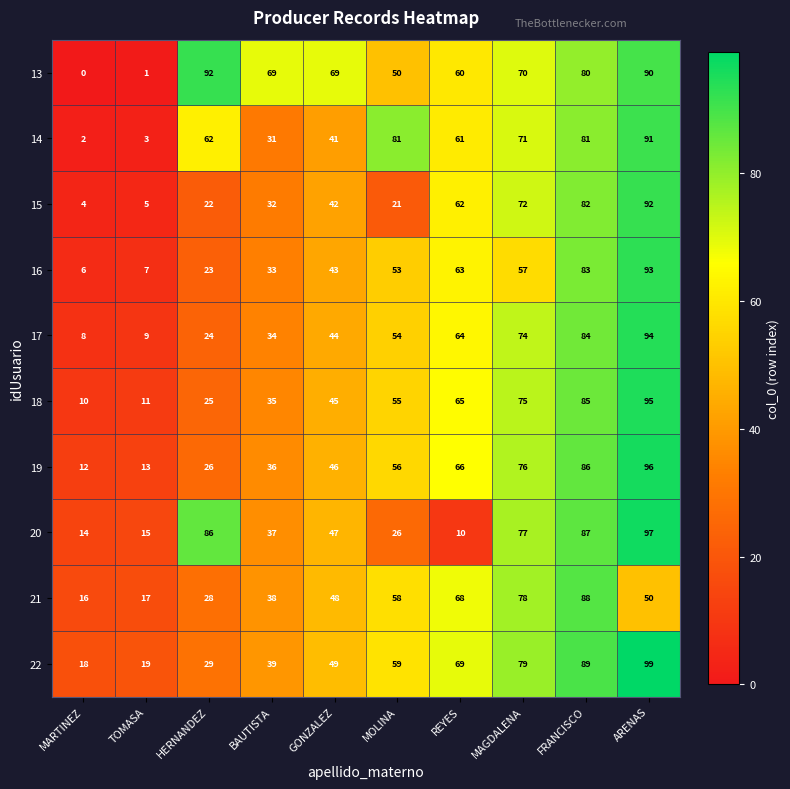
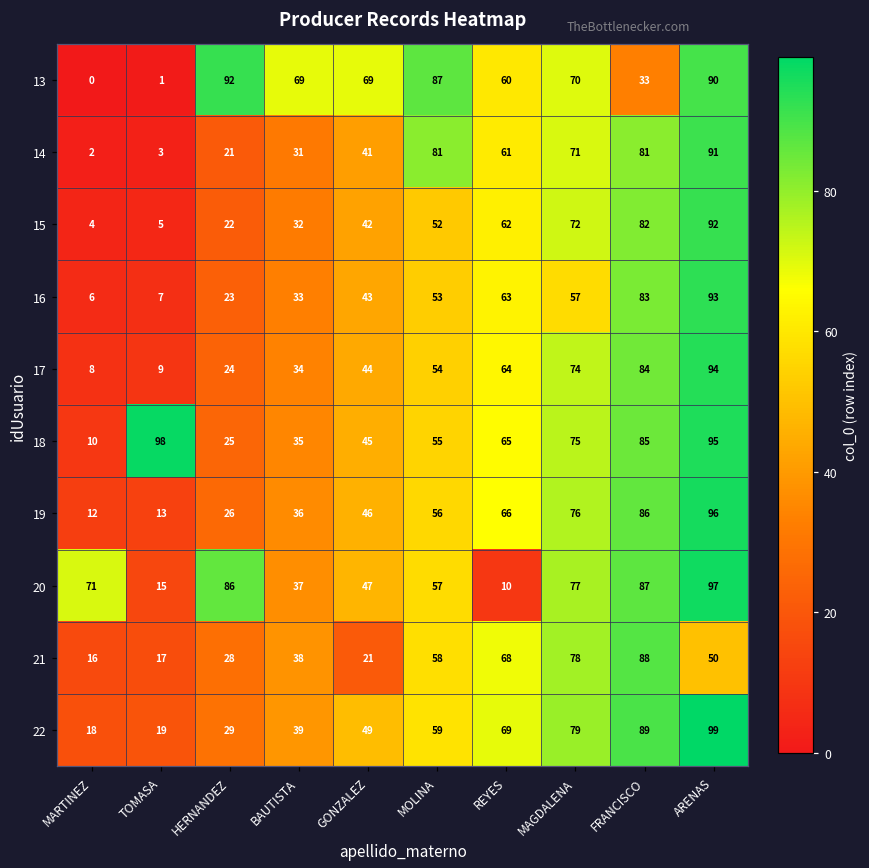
  {
    "13": {
      "MARTINEZ": 0,
      "TOMASA": 1,
      "HERNANDEZ": 92,
      "BAUTISTA": 69,
      "GONZALEZ": 69,
-     "MOLINA": 50,
+     "MOLINA": 87,
      "REYES": 60,
      "MAGDALENA": 70,
-     "FRANCISCO": 80,
+     "FRANCISCO": 33,
      "ARENAS": 90
    },
    "14": {
      "MARTINEZ": 2,
      "TOMASA": 3,
-     "HERNANDEZ": 62,
+     "HERNANDEZ": 21,
      "BAUTISTA": 31,
      "GONZALEZ": 41,
      "MOLINA": 81,
      "REYES": 61,
      "MAGDALENA": 71,
      "FRANCISCO": 81,
      "ARENAS": 91
    },
    "15": {
      "MARTINEZ": 4,
      "TOMASA": 5,
      "HERNANDEZ": 22,
      "BAUTISTA": 32,
      "GONZALEZ": 42,
-     "MOLINA": 21,
+     "MOLINA": 52,
      "REYES": 62,
      "MAGDALENA": 72,
      "FRANCISCO": 82,
      "ARENAS": 92
    },
    "16": {
      "MARTINEZ": 6,
      "TOMASA": 7,
      "HERNANDEZ": 23,
      "BAUTISTA": 33,
      "GONZALEZ": 43,
      "MOLINA": 53,
      "REYES": 63,
      "MAGDALENA": 57,
      "FRANCISCO": 83,
      "ARENAS": 93
    },
    "17": {
      "MARTINEZ": 8,
      "TOMASA": 9,
      "HERNANDEZ": 24,
      "BAUTISTA": 34,
      "GONZALEZ": 44,
      "MOLINA": 54,
      "REYES": 64,
      "MAGDALENA": 74,
      "FRANCISCO": 84,
      "ARENAS": 94
    },
    "18": {
      "MARTINEZ": 10,
-     "TOMASA": 11,
+     "TOMASA": 98,
      "HERNANDEZ": 25,
      "BAUTISTA": 35,
      "GONZALEZ": 45,
      "MOLINA": 55,
      "REYES": 65,
      "MAGDALENA": 75,
      "FRANCISCO": 85,
      "ARENAS": 95
    },
    "19": {
      "MARTINEZ": 12,
      "TOMASA": 13,
      "HERNANDEZ": 26,
      "BAUTISTA": 36,
      "GONZALEZ": 46,
      "MOLINA": 56,
      "REYES": 66,
      "MAGDALENA": 76,
      "FRANCISCO": 86,
      "ARENAS": 96
    },
    "20": {
-     "MARTINEZ": 14,
+     "MARTINEZ": 71,
      "TOMASA": 15,
      "HERNANDEZ": 86,
      "BAUTISTA": 37,
      "GONZALEZ": 47,
-     "MOLINA": 26,
+     "MOLINA": 57,
      "REYES": 10,
      "MAGDALENA": 77,
      "FRANCISCO": 87,
      "ARENAS": 97
    },
    "21": {
      "MARTINEZ": 16,
      "TOMASA": 17,
      "HERNANDEZ": 28,
      "BAUTISTA": 38,
-     "GONZALEZ": 48,
+     "GONZALEZ": 21,
      "MOLINA": 58,
      "REYES": 68,
      "MAGDALENA": 78,
      "FRANCISCO": 88,
      "ARENAS": 50
    },
    "22": {
      "MARTINEZ": 18,
      "TOMASA": 19,
      "HERNANDEZ": 29,
      "BAUTISTA": 39,
      "GONZALEZ": 49,
      "MOLINA": 59,
      "REYES": 69,
      "MAGDALENA": 79,
      "FRANCISCO": 89,
      "ARENAS": 99
    }
  }
